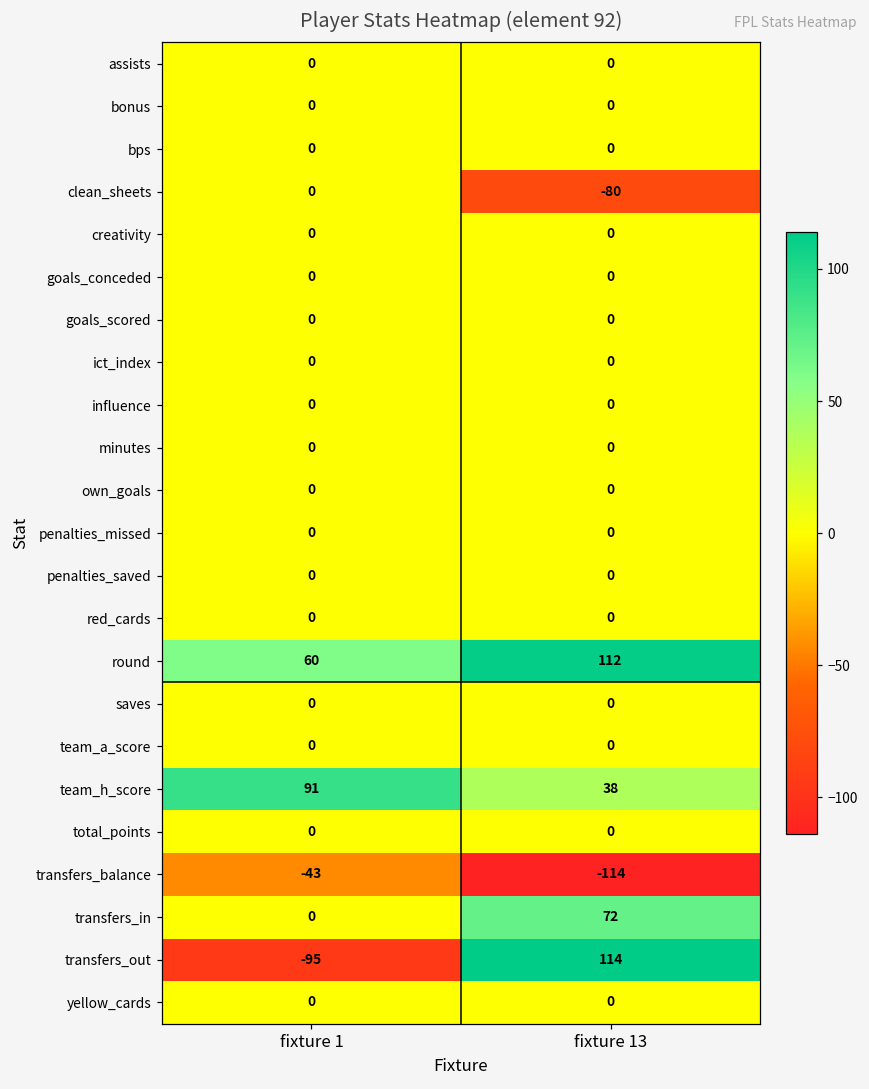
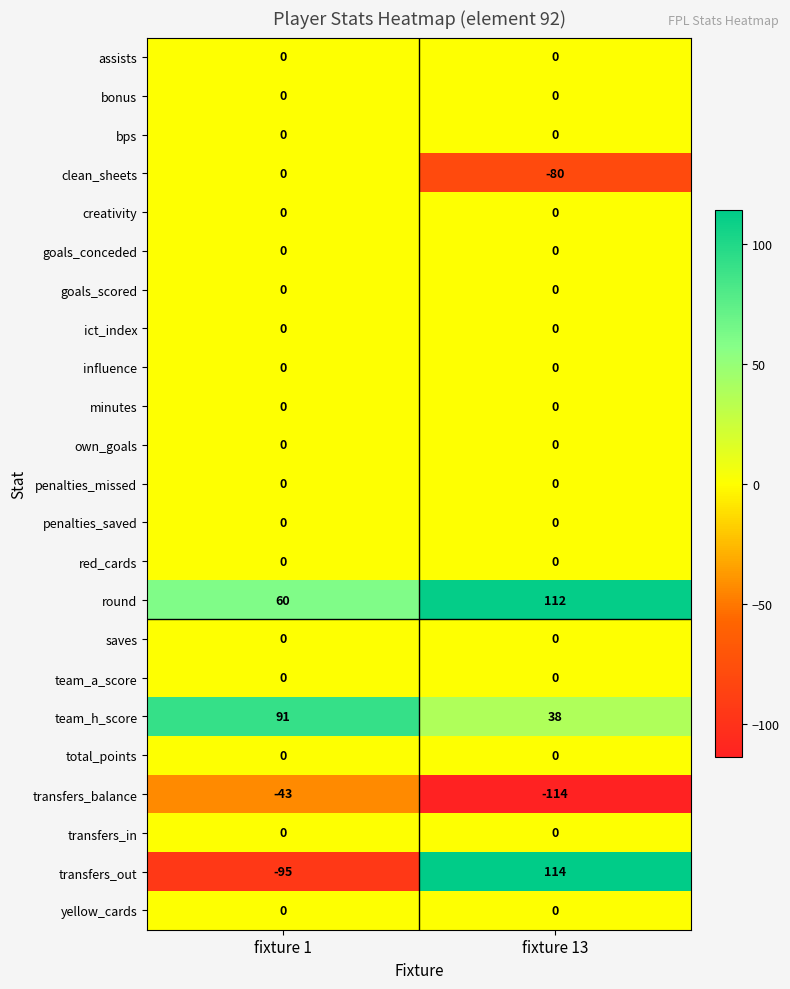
  {
    "assists": {
      "fixture 1": 0,
      "fixture 13": 0
    },
    "bonus": {
      "fixture 1": 0,
      "fixture 13": 0
    },
    "bps": {
      "fixture 1": 0,
      "fixture 13": 0
    },
    "clean_sheets": {
      "fixture 1": 0,
      "fixture 13": -80
    },
    "creativity": {
      "fixture 1": 0,
      "fixture 13": 0
    },
    "goals_conceded": {
      "fixture 1": 0,
      "fixture 13": 0
    },
    "goals_scored": {
      "fixture 1": 0,
      "fixture 13": 0
    },
    "ict_index": {
      "fixture 1": 0,
      "fixture 13": 0
    },
    "influence": {
      "fixture 1": 0,
      "fixture 13": 0
    },
    "minutes": {
      "fixture 1": 0,
      "fixture 13": 0
    },
    "own_goals": {
      "fixture 1": 0,
      "fixture 13": 0
    },
    "penalties_missed": {
      "fixture 1": 0,
      "fixture 13": 0
    },
    "penalties_saved": {
      "fixture 1": 0,
      "fixture 13": 0
    },
    "red_cards": {
      "fixture 1": 0,
      "fixture 13": 0
    },
    "round": {
      "fixture 1": 60,
      "fixture 13": 112
    },
    "saves": {
      "fixture 1": 0,
      "fixture 13": 0
    },
    "team_a_score": {
      "fixture 1": 0,
      "fixture 13": 0
    },
    "team_h_score": {
      "fixture 1": 91,
      "fixture 13": 38
    },
    "total_points": {
      "fixture 1": 0,
      "fixture 13": 0
    },
    "transfers_balance": {
      "fixture 1": -43,
      "fixture 13": -114
    },
    "transfers_in": {
      "fixture 1": 0,
-     "fixture 13": 72
+     "fixture 13": 0
    },
    "transfers_out": {
      "fixture 1": -95,
      "fixture 13": 114
    },
    "yellow_cards": {
      "fixture 1": 0,
      "fixture 13": 0
    }
  }
